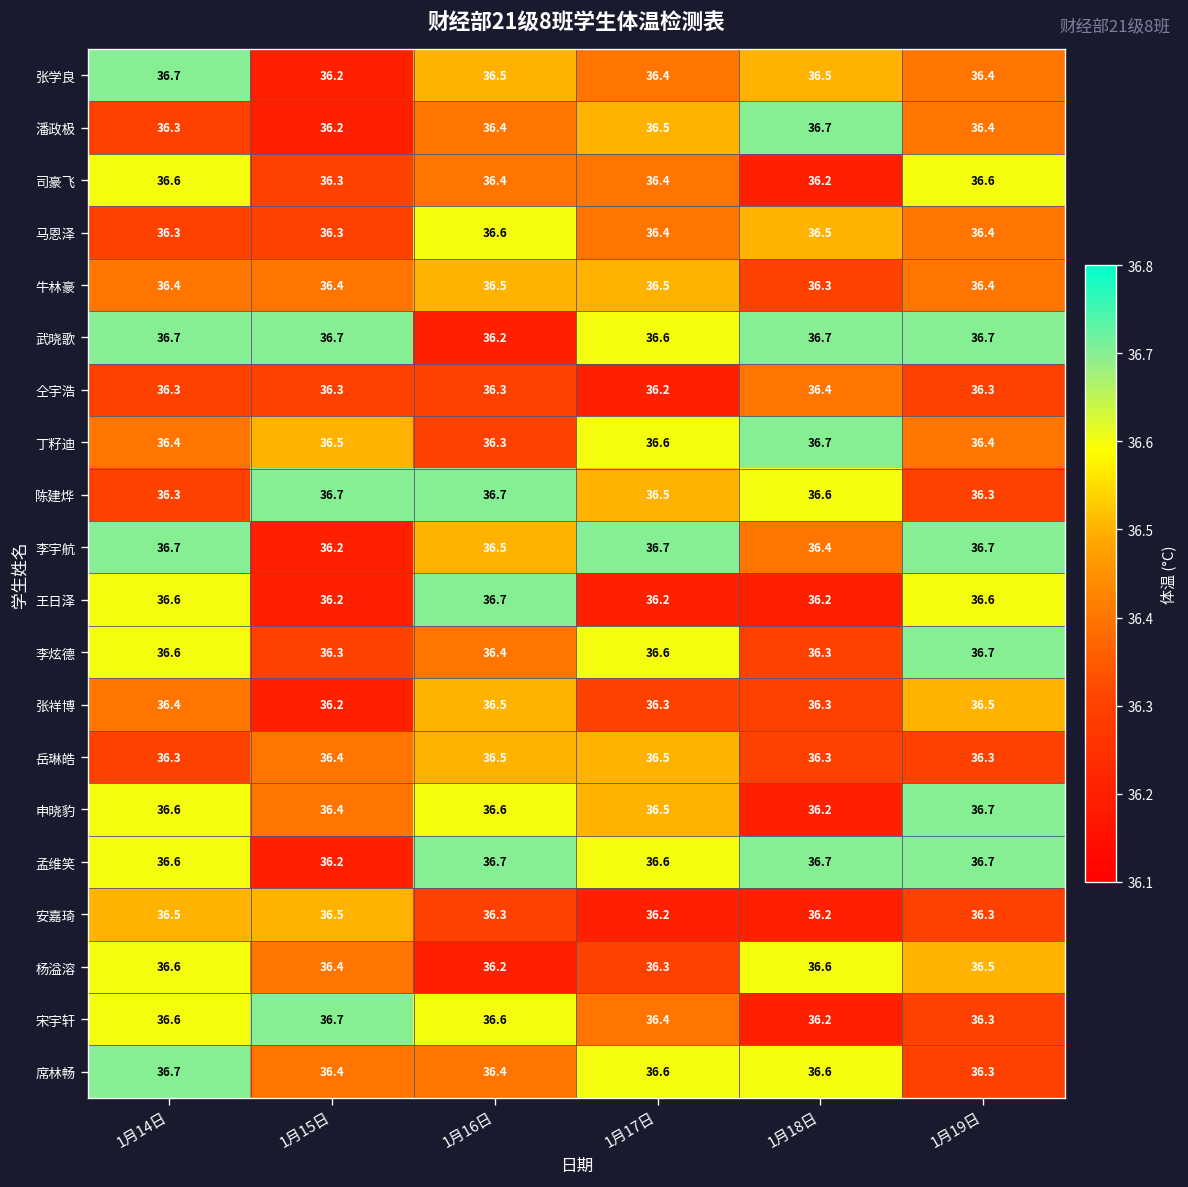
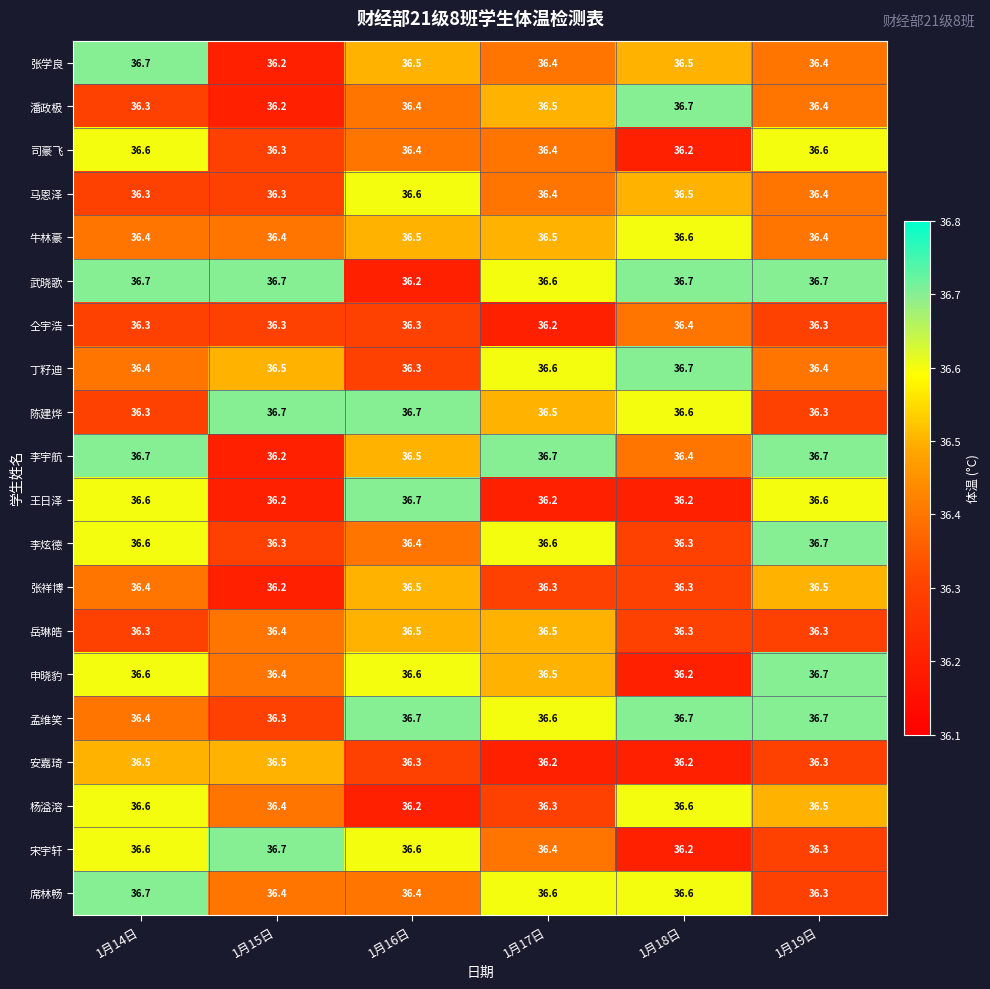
  {
    "张学良": {
      "1月14日": 36.7,
      "1月15日": 36.2,
      "1月16日": 36.5,
      "1月17日": 36.4,
      "1月18日": 36.5,
      "1月19日": 36.4
    },
    "潘政极": {
      "1月14日": 36.3,
      "1月15日": 36.2,
      "1月16日": 36.4,
      "1月17日": 36.5,
      "1月18日": 36.7,
      "1月19日": 36.4
    },
    "司豪飞": {
      "1月14日": 36.6,
      "1月15日": 36.3,
      "1月16日": 36.4,
      "1月17日": 36.4,
      "1月18日": 36.2,
      "1月19日": 36.6
    },
    "马恩泽": {
      "1月14日": 36.3,
      "1月15日": 36.3,
      "1月16日": 36.6,
      "1月17日": 36.4,
      "1月18日": 36.5,
      "1月19日": 36.4
    },
    "牛林豪": {
      "1月14日": 36.4,
      "1月15日": 36.4,
      "1月16日": 36.5,
      "1月17日": 36.5,
-     "1月18日": 36.3,
+     "1月18日": 36.6,
      "1月19日": 36.4
    },
    "武晓歌": {
      "1月14日": 36.7,
      "1月15日": 36.7,
      "1月16日": 36.2,
      "1月17日": 36.6,
      "1月18日": 36.7,
      "1月19日": 36.7
    },
    "仝宇浩": {
      "1月14日": 36.3,
      "1月15日": 36.3,
      "1月16日": 36.3,
      "1月17日": 36.2,
      "1月18日": 36.4,
      "1月19日": 36.3
    },
    "丁籽迪": {
      "1月14日": 36.4,
      "1月15日": 36.5,
      "1月16日": 36.3,
      "1月17日": 36.6,
      "1月18日": 36.7,
      "1月19日": 36.4
    },
    "陈建烨": {
      "1月14日": 36.3,
      "1月15日": 36.7,
      "1月16日": 36.7,
      "1月17日": 36.5,
      "1月18日": 36.6,
      "1月19日": 36.3
    },
    "李宇航": {
      "1月14日": 36.7,
      "1月15日": 36.2,
      "1月16日": 36.5,
      "1月17日": 36.7,
      "1月18日": 36.4,
      "1月19日": 36.7
    },
    "王日泽": {
      "1月14日": 36.6,
      "1月15日": 36.2,
      "1月16日": 36.7,
      "1月17日": 36.2,
      "1月18日": 36.2,
      "1月19日": 36.6
    },
    "李炫德": {
      "1月14日": 36.6,
      "1月15日": 36.3,
      "1月16日": 36.4,
      "1月17日": 36.6,
      "1月18日": 36.3,
      "1月19日": 36.7
    },
    "张祥博": {
      "1月14日": 36.4,
      "1月15日": 36.2,
      "1月16日": 36.5,
      "1月17日": 36.3,
      "1月18日": 36.3,
      "1月19日": 36.5
    },
    "岳琳皓": {
      "1月14日": 36.3,
      "1月15日": 36.4,
      "1月16日": 36.5,
      "1月17日": 36.5,
      "1月18日": 36.3,
      "1月19日": 36.3
    },
    "申晓豹": {
      "1月14日": 36.6,
      "1月15日": 36.4,
      "1月16日": 36.6,
      "1月17日": 36.5,
      "1月18日": 36.2,
      "1月19日": 36.7
    },
    "孟维笑": {
-     "1月14日": 36.6,
-     "1月15日": 36.2,
+     "1月14日": 36.4,
+     "1月15日": 36.3,
      "1月16日": 36.7,
      "1月17日": 36.6,
      "1月18日": 36.7,
      "1月19日": 36.7
    },
    "安嘉琦": {
      "1月14日": 36.5,
      "1月15日": 36.5,
      "1月16日": 36.3,
      "1月17日": 36.2,
      "1月18日": 36.2,
      "1月19日": 36.3
    },
    "杨溢溶": {
      "1月14日": 36.6,
      "1月15日": 36.4,
      "1月16日": 36.2,
      "1月17日": 36.3,
      "1月18日": 36.6,
      "1月19日": 36.5
    },
    "宋宇轩": {
      "1月14日": 36.6,
      "1月15日": 36.7,
      "1月16日": 36.6,
      "1月17日": 36.4,
      "1月18日": 36.2,
      "1月19日": 36.3
    },
    "席林畅": {
      "1月14日": 36.7,
      "1月15日": 36.4,
      "1月16日": 36.4,
      "1月17日": 36.6,
      "1月18日": 36.6,
      "1月19日": 36.3
    }
  }
